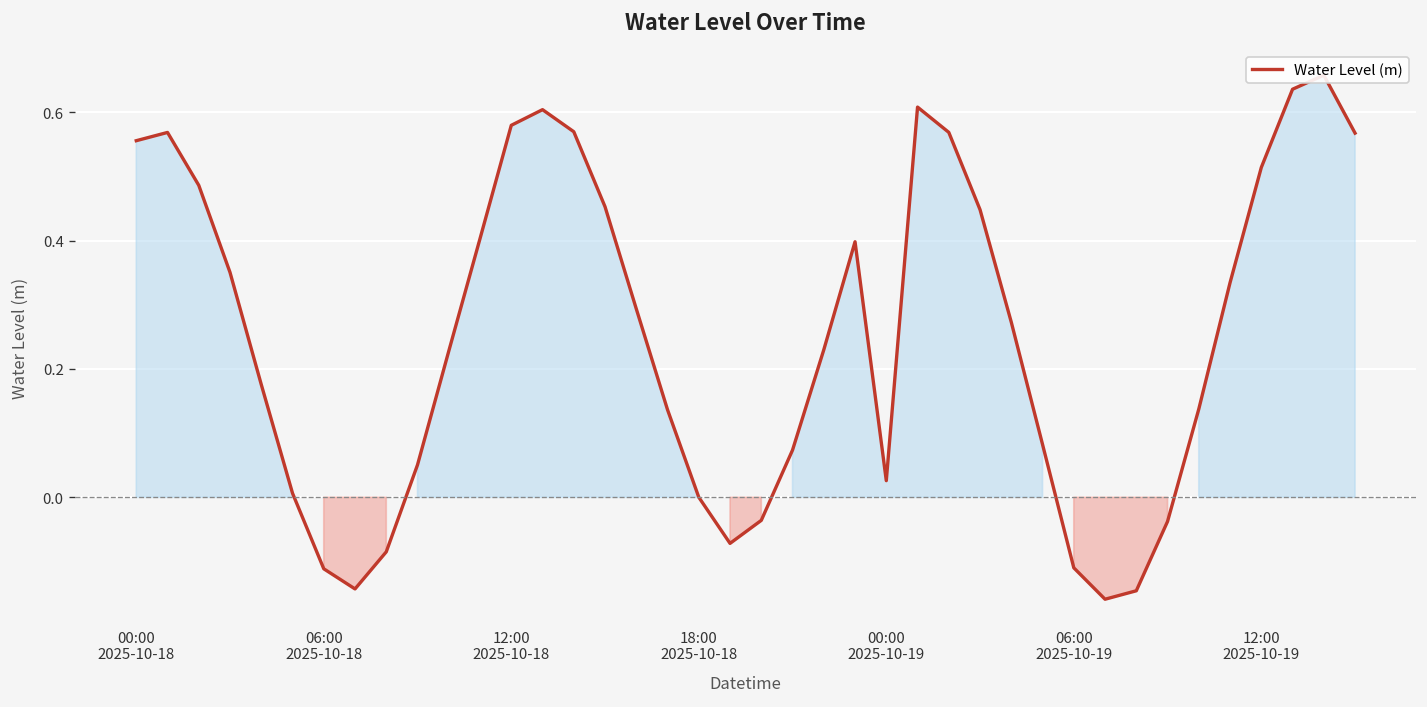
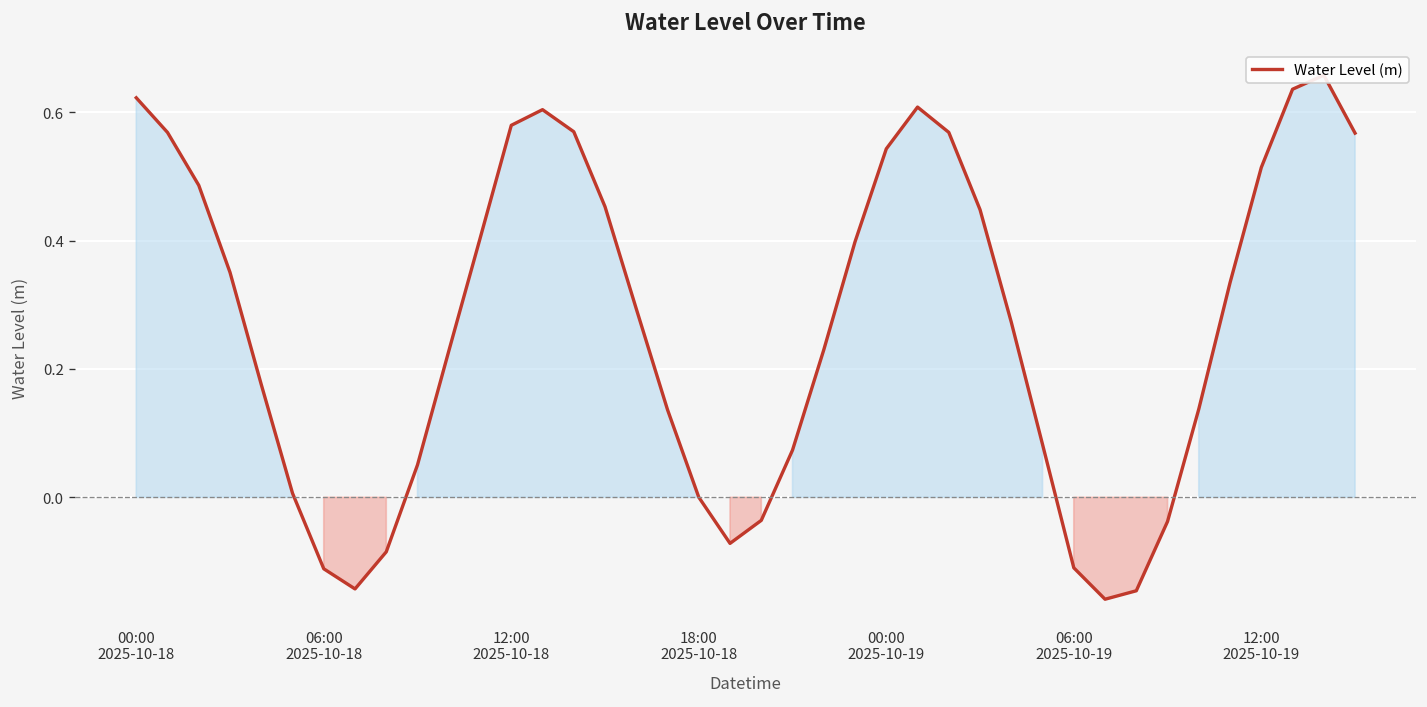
  {
-   "00:00 2025-10-18": 0.56,
+   "00:00 2025-10-18": 0.62,
    "06:00 2025-10-18": -0.11,
    "12:00 2025-10-18": 0.58,
    "18:00 2025-10-18": 0.00,
-   "00:00 2025-10-19": 0.03,
+   "00:00 2025-10-19": 0.54,
    "06:00 2025-10-19": -0.11,
    "12:00 2025-10-19": 0.51
  }
